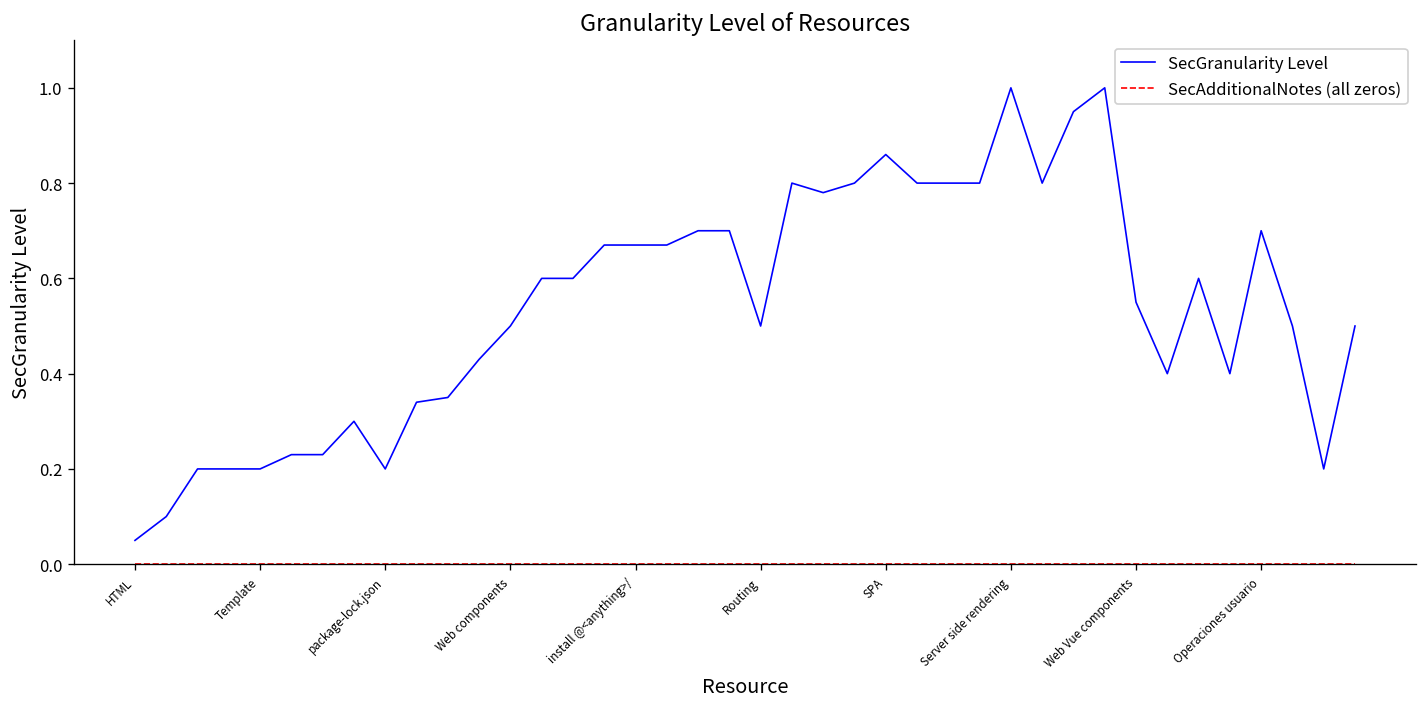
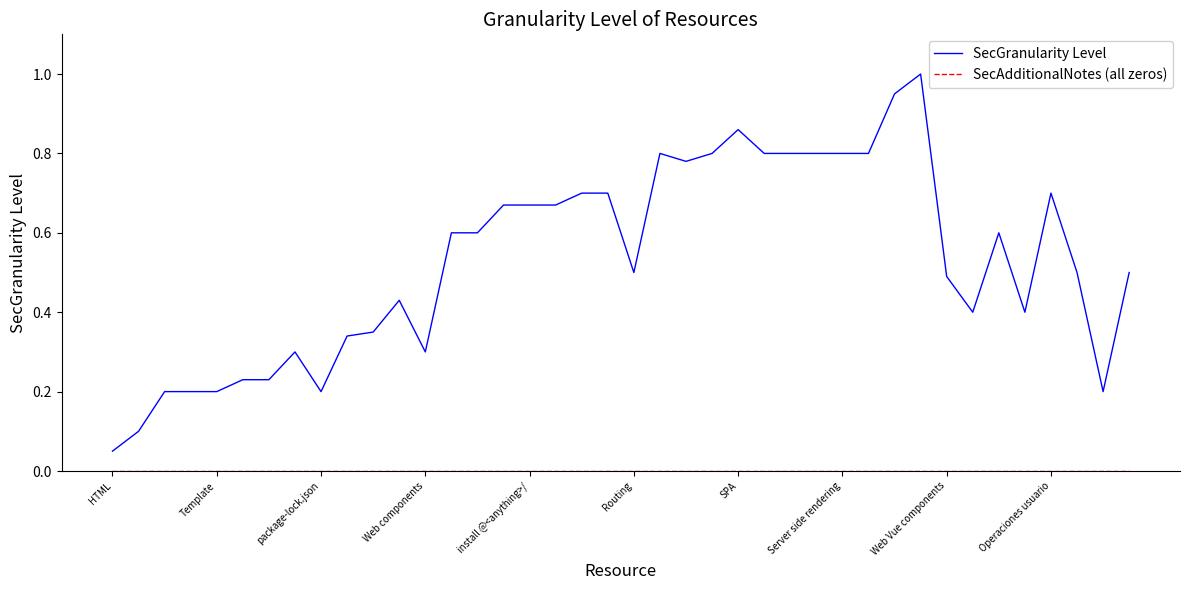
  {
    "SecGranularity Level": {
      "HTML": 0.05,
      "Template": 0.20,
      "package-lock.json": 0.20,
-     "Web components": 0.5,
+     "Web components": 0.3,
      "install @<anything>/": 0.67,
      "Routing": 0.50,
      "SPA": 0.86,
-     "Server side rendering": 1.0,
-     "Web Vue components": 0.55,
+     "Server side rendering": 0.8,
+     "Web Vue components": 0.49,
      "Operaciones usuario": 0.70
    },
    "SecAdditionalNotes (all zeros)": {
      "HTML": 0.00,
      "Template": 0.00,
      "package-lock.json": 0.00,
      "Web components": 0.00,
      "install @<anything>/": 0.00,
      "Routing": 0.00,
      "SPA": 0.00,
      "Server side rendering": 0.00,
      "Web Vue components": 0.00,
      "Operaciones usuario": 0.00
    }
  }
